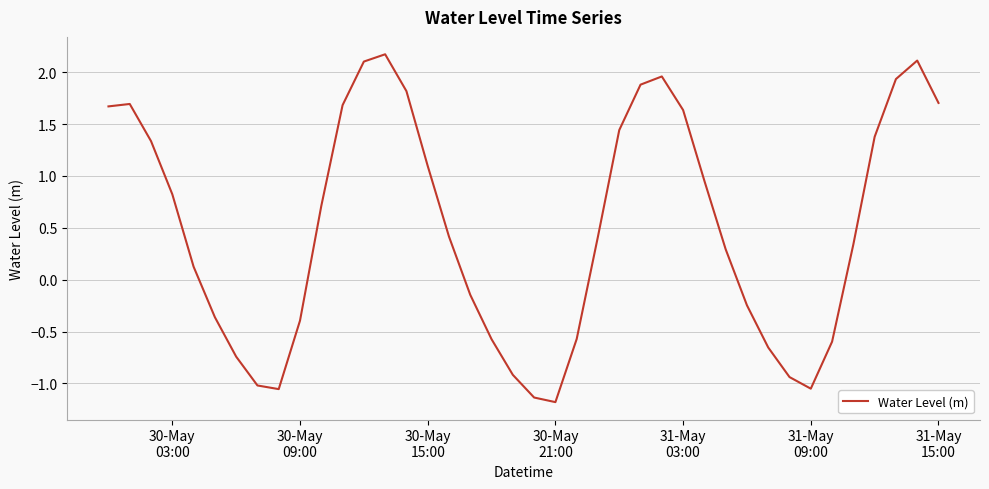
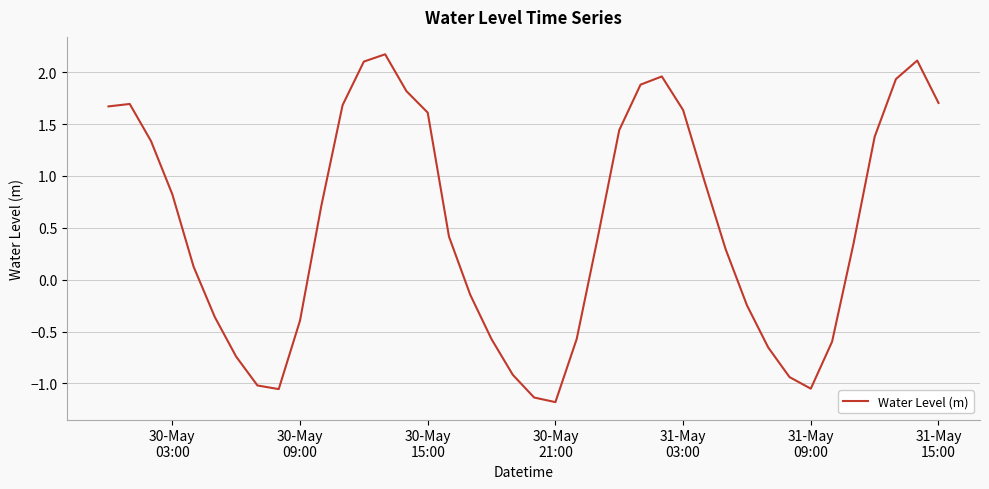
  {
    "30-May 03:00": 0.82,
    "30-May 09:00": -0.39,
-   "30-May 15:00": 1.10,
+   "30-May 15:00": 1.61,
    "30-May 21:00": -1.18,
    "31-May 03:00": 1.64,
    "31-May 09:00": -1.05,
    "31-May 15:00": 1.70
  }
